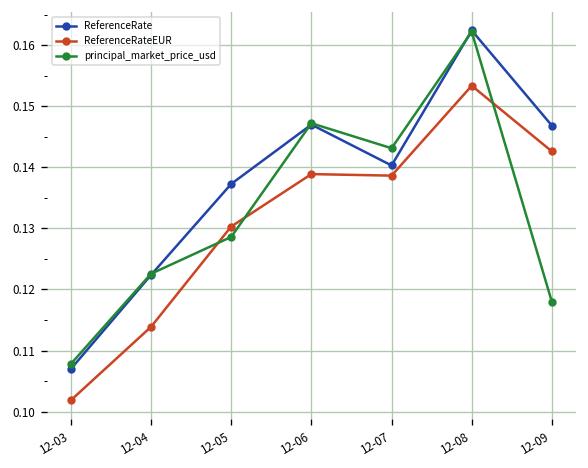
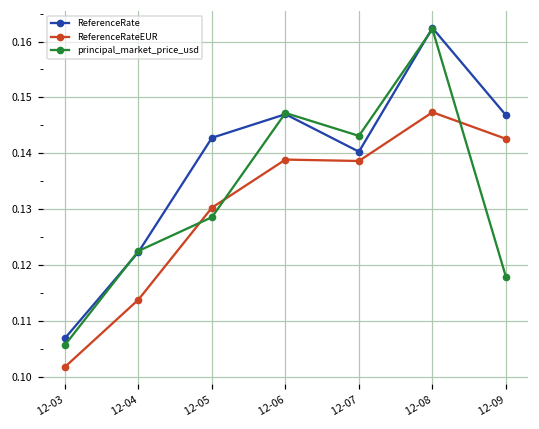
  {
    "ReferenceRate": {
      "12-03": 0.107,
-     "12-05": 0.137,
+     "12-05": 0.143,
      "12-07": 0.140,
      "12-09": 0.147
    },
    "ReferenceRateEUR": {
      "12-03": 0.102,
      "12-04": 0.114,
      "12-05": 0.130,
      "12-06": 0.139,
      "12-07": 0.139,
-     "12-08": 0.153,
+     "12-08": 0.147,
      "12-09": 0.143
    },
    "principal_market_price_usd": {
-     "12-03": 0.108,
+     "12-03": 0.106,
      "12-05": 0.129,
      "12-07": 0.143,
      "12-09": 0.118
    }
  }
